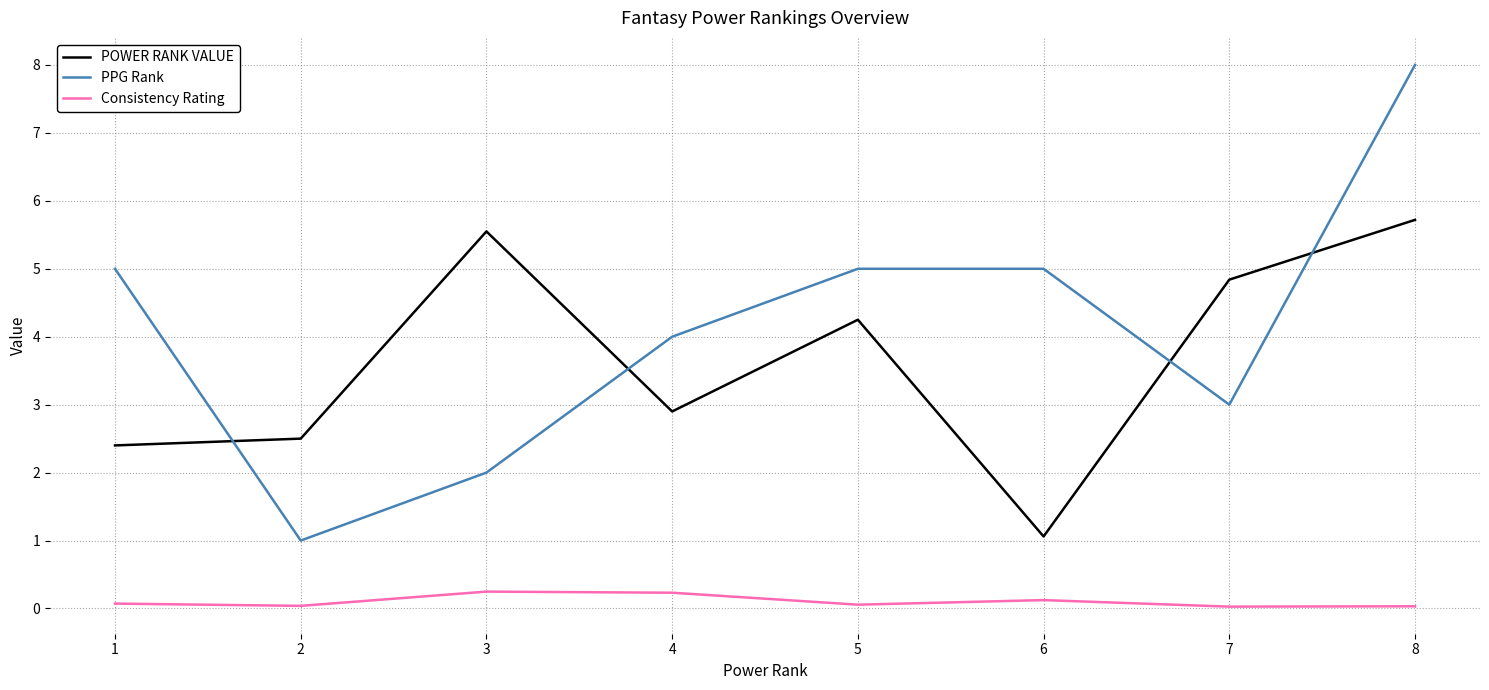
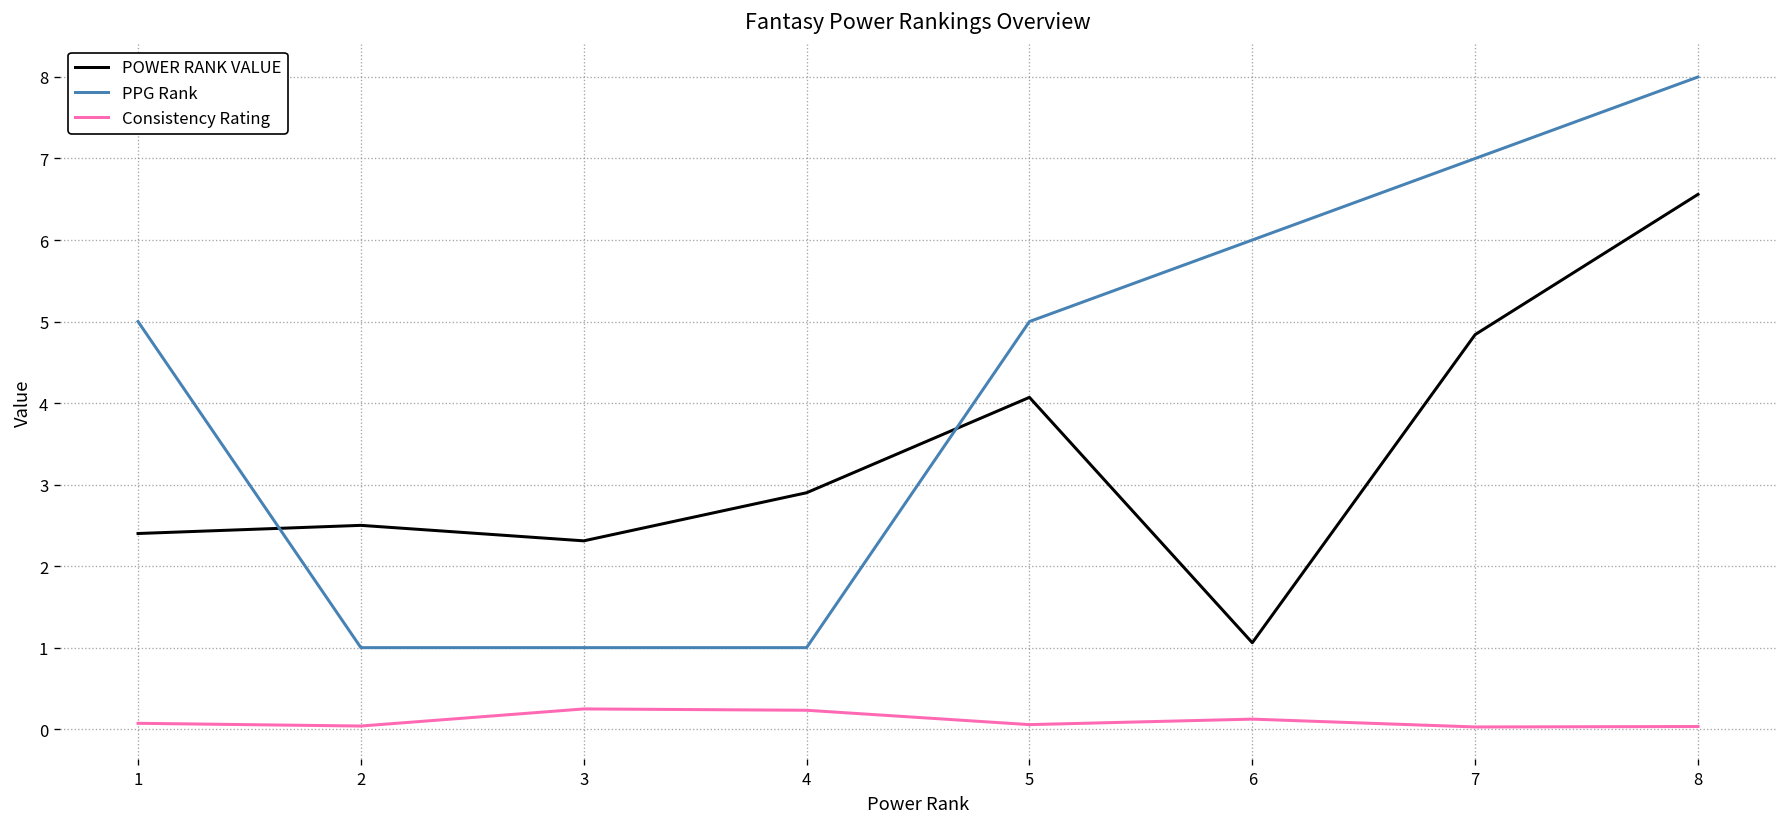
  {
    "POWER RANK VALUE": {
      "1": 2.4,
      "2": 2.5,
-     "3": 5.6,
+     "3": 2.3,
      "4": 2.9,
-     "5": 4.3,
+     "5": 4.1,
      "6": 1.1,
      "7": 4.8,
-     "8": 5.7
+     "8": 6.6
    },
    "PPG Rank": {
      "1": 5,
      "2": 1,
-     "3": 2,
-     "4": 4,
+     "3": 1,
+     "4": 1,
      "5": 5,
-     "6": 5,
-     "7": 3,
+     "6": 6,
+     "7": 7,
      "8": 8
    },
    "Consistency Rating": {
      "1": 0.1,
      "2": 0.0,
      "3": 0.2,
      "4": 0.2,
      "5": 0.1,
      "6": 0.1,
      "7": 0.0,
      "8": 0.0
    }
  }
